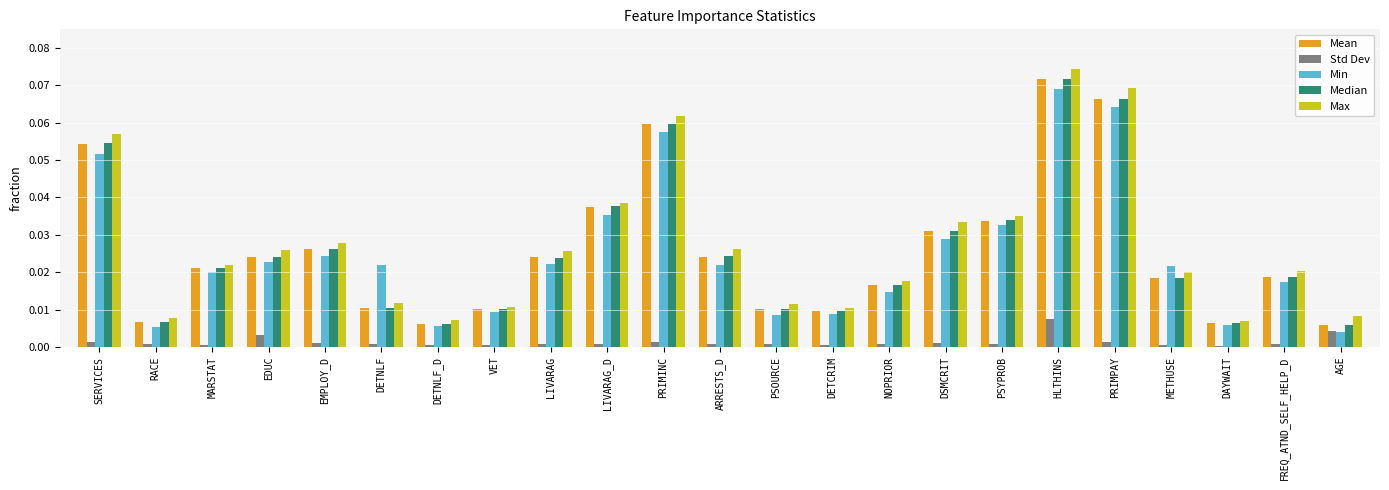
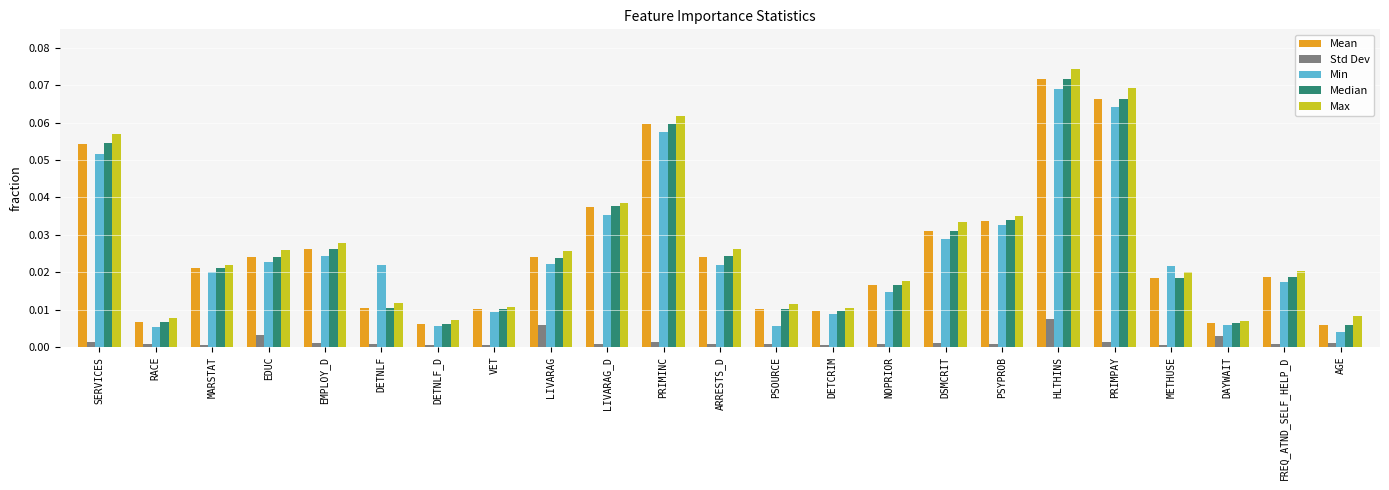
  {
    "Std Dev": {
      "SERVICES": 0.001,
      "RACE": 0.001,
      "EDUC": 0.003,
      "EMPLOY_D": 0.001,
      "DETNLF": 0.001,
-     "LIVARAG": 0.001,
+     "LIVARAG": 0.006,
      "LIVARAG_D": 0.001,
      "PRIMINC": 0.001,
      "ARRESTS_D": 0.001,
      "PSOURCE": 0.001,
      "NOPRIOR": 0.001,
      "DSMCRIT": 0.001,
      "PSYPROB": 0.001,
      "HLTHINS": 0.008,
      "PRIMPAY": 0.001,
-     "DAYWAIT": 0.000,
+     "DAYWAIT": 0.003,
      "FREQ_ATND_SELF_HELP_D": 0.001,
-     "AGE": 0.004
+     "AGE": 0.001
    },
    "Min": {
      "SERVICES": 0.052,
      "RACE": 0.005,
      "MARSTAT": 0.020,
      "EDUC": 0.023,
      "EMPLOY_D": 0.024,
      "DETNLF": 0.022,
      "DETNLF_D": 0.006,
      "VET": 0.009,
      "LIVARAG": 0.022,
      "LIVARAG_D": 0.035,
      "PRIMINC": 0.057,
      "ARRESTS_D": 0.022,
-     "PSOURCE": 0.009,
+     "PSOURCE": 0.005,
      "DETCRIM": 0.009,
      "NOPRIOR": 0.015,
      "DSMCRIT": 0.029,
      "PSYPROB": 0.033,
      "HLTHINS": 0.069,
      "PRIMPAY": 0.064,
      "METHUSE": 0.022,
      "DAYWAIT": 0.006,
      "FREQ_ATND_SELF_HELP_D": 0.017,
      "AGE": 0.004
    },
    "Median": {
      "SERVICES": 0.055,
      "RACE": 0.007,
      "MARSTAT": 0.021,
      "EDUC": 0.024,
      "EMPLOY_D": 0.026,
      "DETNLF": 0.010,
      "DETNLF_D": 0.006,
      "VET": 0.010,
      "LIVARAG": 0.024,
      "LIVARAG_D": 0.038,
      "PRIMINC": 0.060,
      "ARRESTS_D": 0.024,
      "PSOURCE": 0.010,
      "DETCRIM": 0.010,
      "NOPRIOR": 0.017,
      "DSMCRIT": 0.031,
      "PSYPROB": 0.034,
      "HLTHINS": 0.072,
      "PRIMPAY": 0.066,
      "METHUSE": 0.018,
      "DAYWAIT": 0.006,
      "FREQ_ATND_SELF_HELP_D": 0.019,
      "AGE": 0.006
    }
  }
